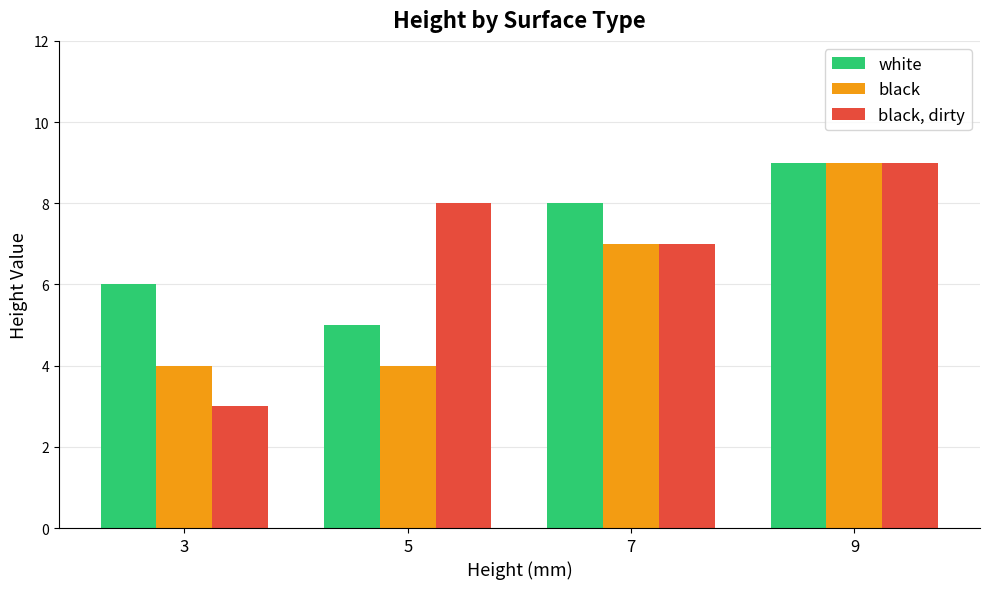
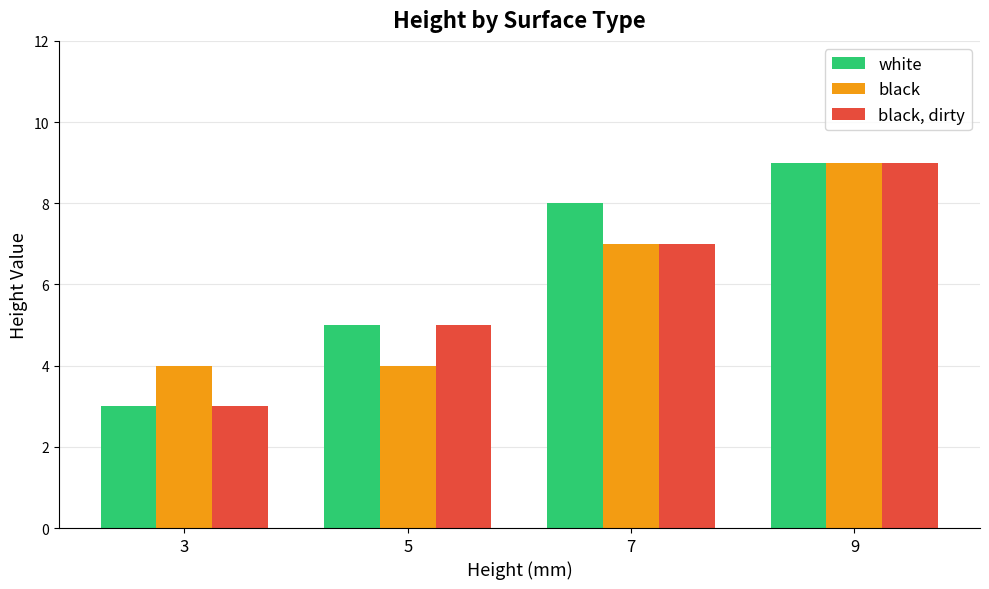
  {
    "white": {
-     "3": 6,
+     "3": 3,
      "5": 5,
      "7": 8,
      "9": 9
    },
    "black": {
      "3": 4,
      "5": 4,
      "7": 7,
      "9": 9
    },
    "black, dirty": {
      "3": 3,
-     "5": 8,
+     "5": 5,
      "7": 7,
      "9": 9
    }
  }
